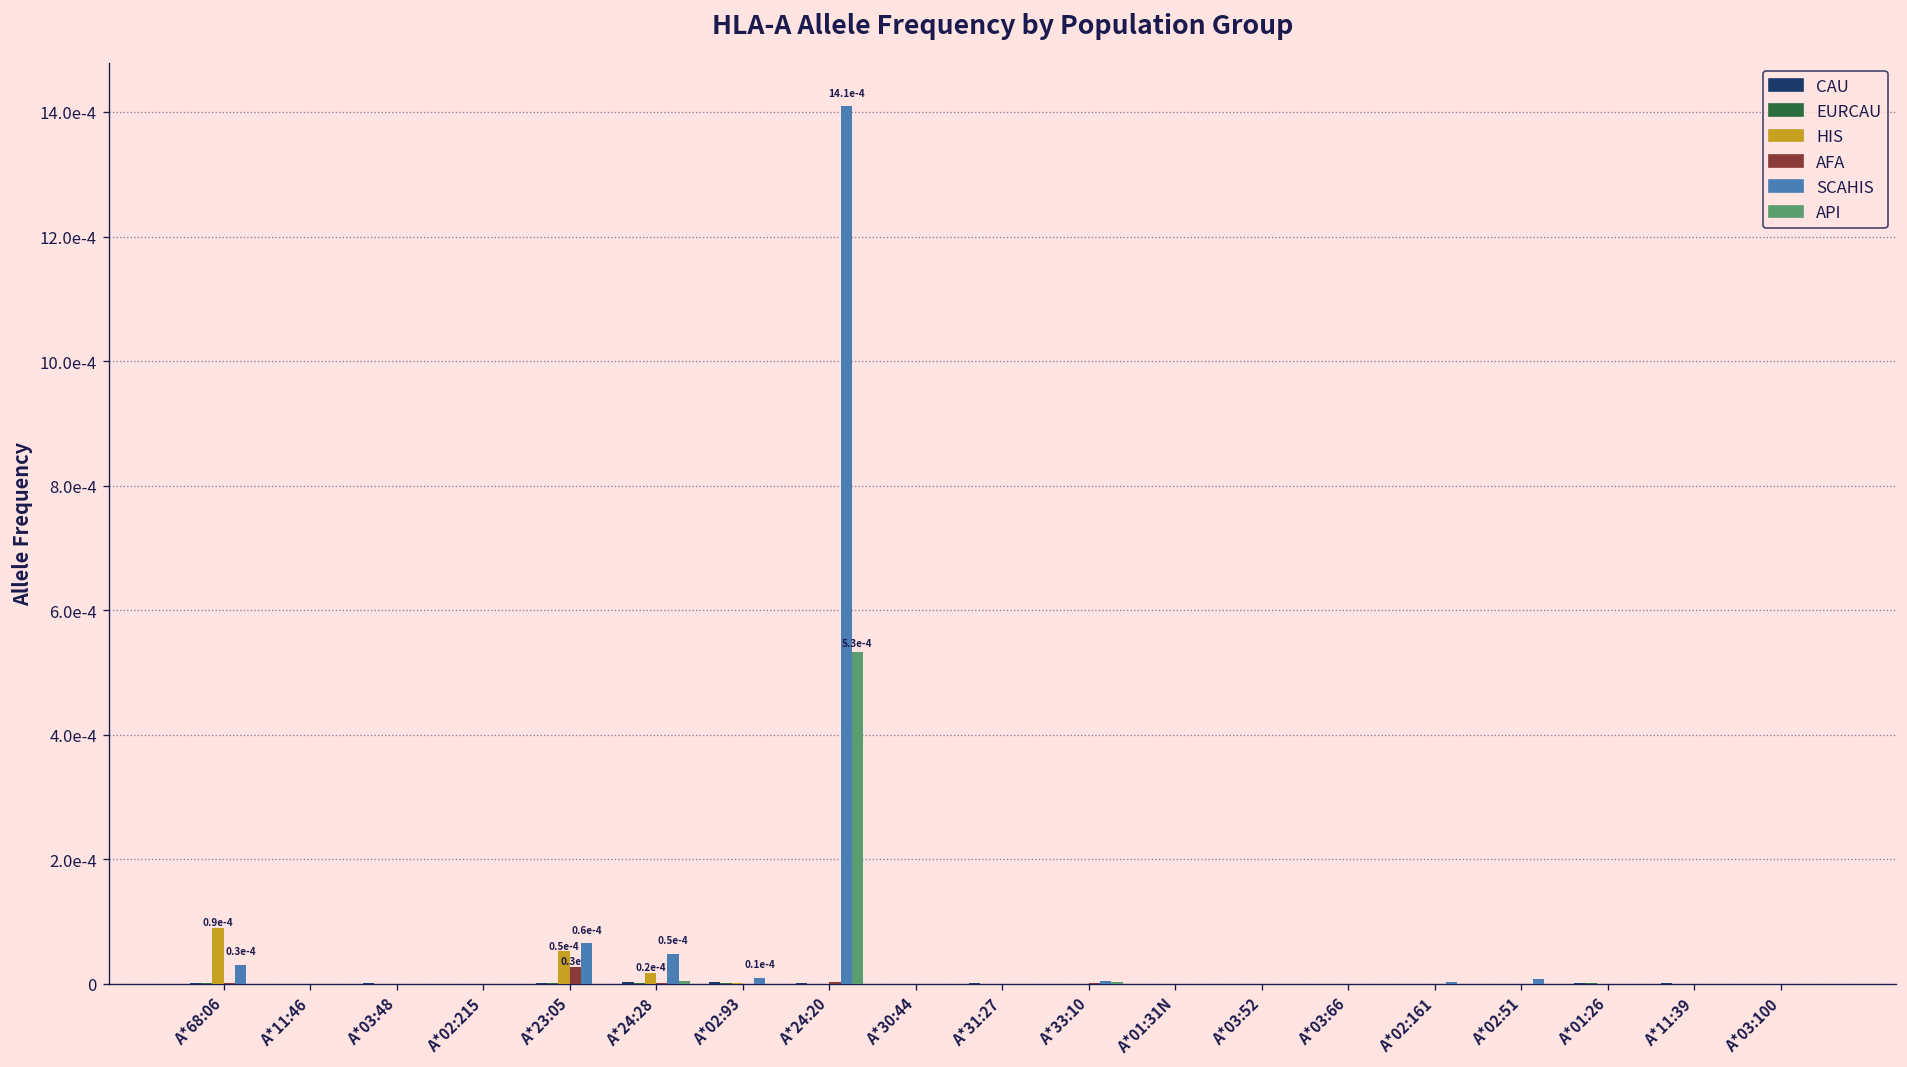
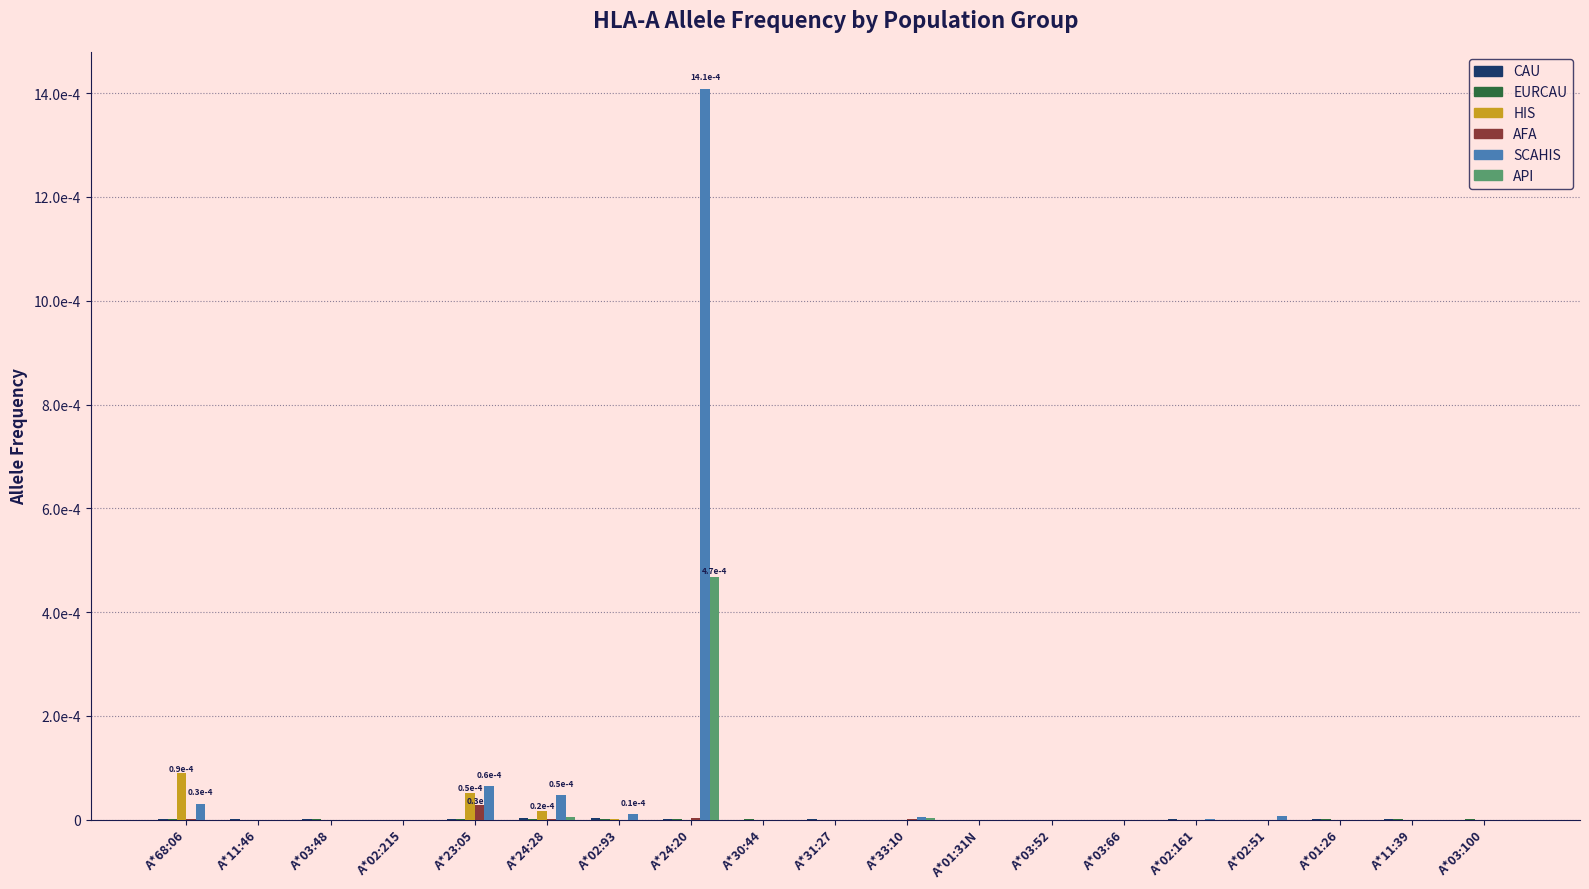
  {
    "EURCAU": {
      "A*11:46": "0.00000",
      "A*02:215": "0.00000",
      "A*31:27": "0.00000",
      "A*33:10": "0.00000",
      "A*01:31N": "0.00000",
      "A*03:52": "0.00000",
      "A*03:66": "0.00000",
      "A*02:161": "0.00000",
      "A*02:51": "0.00000"
    },
    "HIS": {
      "A*68:06": "0.9e-4",
      "A*23:05": "0.5e-4",
      "A*24:28": "0.2e-4"
    },
    "AFA": {
      "A*23:05": "0.3e-4"
    },
    "SCAHIS": {
      "A*68:06": "0.3e-4",
      "A*23:05": "0.6e-4",
      "A*24:28": "0.5e-4",
      "A*02:93": "0.1e-4",
      "A*24:20": "14.1e-4"
    },
    "API": {
-     "A*24:20": "5.3e-4"
+     "A*24:20": "4.7e-4"
    }
  }
